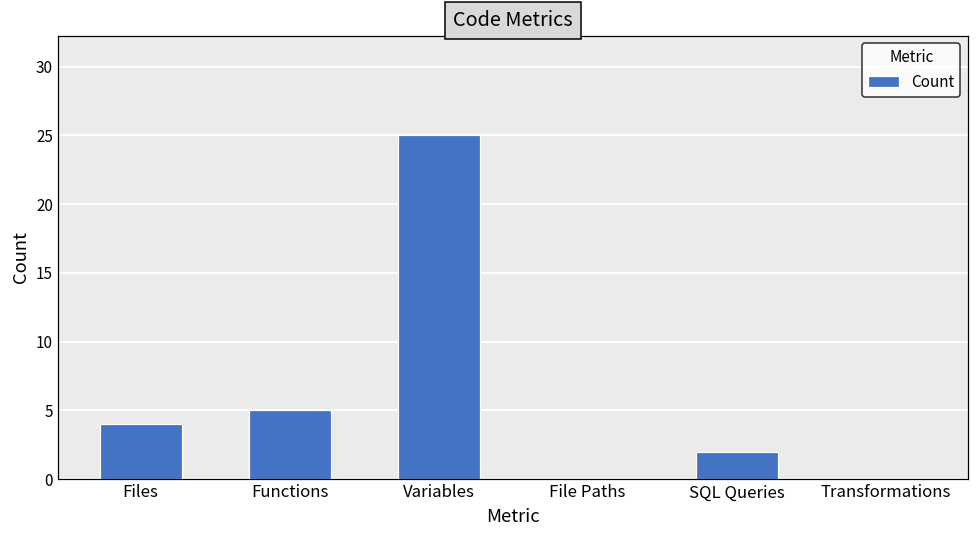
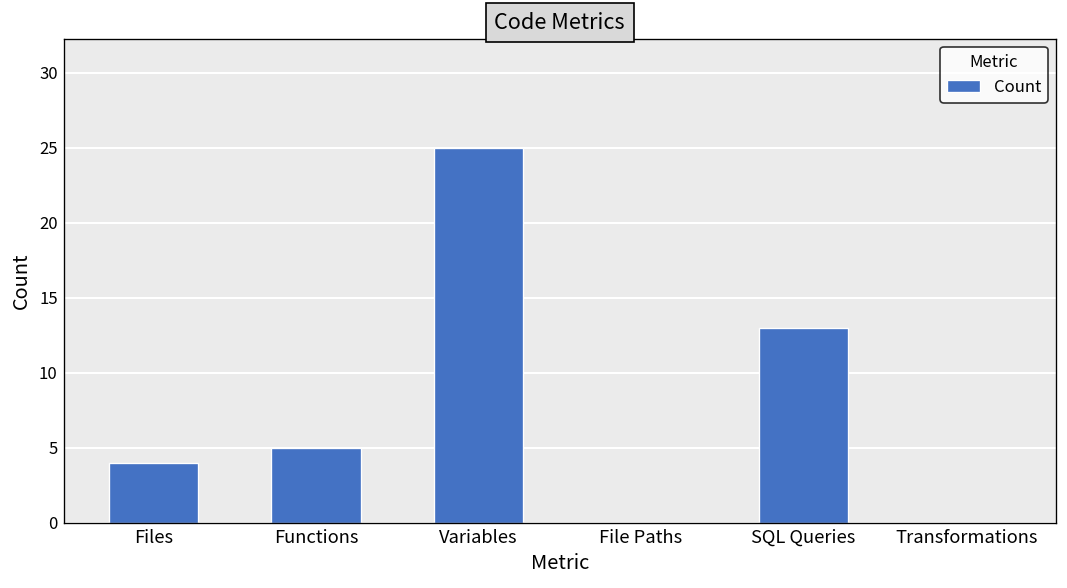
  {
    "Files": 4,
    "Functions": 5,
    "Variables": 25,
    "File Paths": 0,
-   "SQL Queries": 2,
+   "SQL Queries": 13,
    "Transformations": 0
  }
